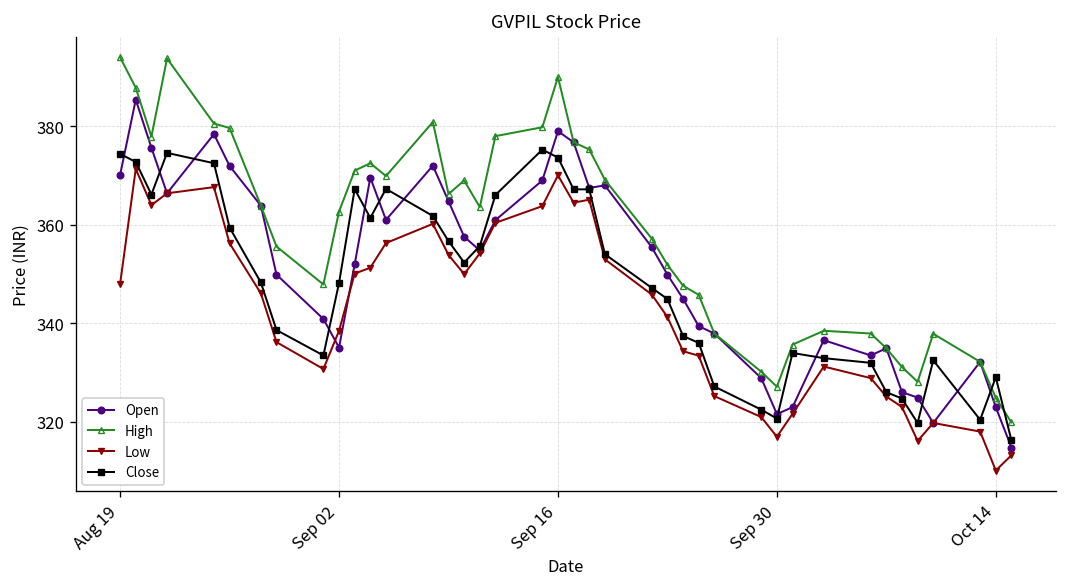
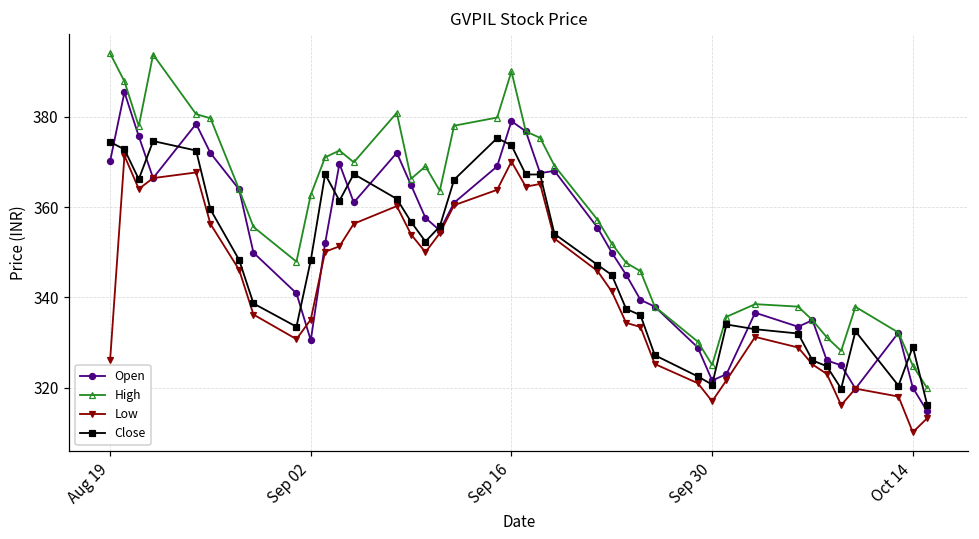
  {
    "Open": {
      "Aug 19": 370,
-     "Sep 02": 335,
+     "Sep 02": 331,
      "Sep 16": 379,
      "Sep 30": 322,
-     "Oct 14": 323
+     "Oct 14": 320
    },
    "High": {
      "Aug 19": 394,
      "Sep 02": 363,
      "Sep 16": 390,
-     "Sep 30": 327,
+     "Sep 30": 325,
      "Oct 14": 325
    },
    "Low": {
-     "Aug 19": 348,
-     "Sep 02": 339,
+     "Aug 19": 326,
+     "Sep 02": 335,
      "Sep 16": 370,
      "Sep 30": 317,
      "Oct 14": 310
    },
    "Close": {
      "Aug 19": 374,
      "Sep 02": 348,
      "Sep 16": 374,
      "Sep 30": 321,
      "Oct 14": 329
    }
  }
